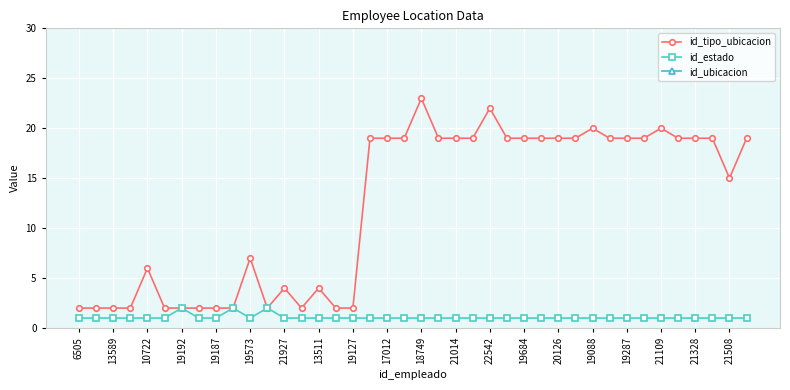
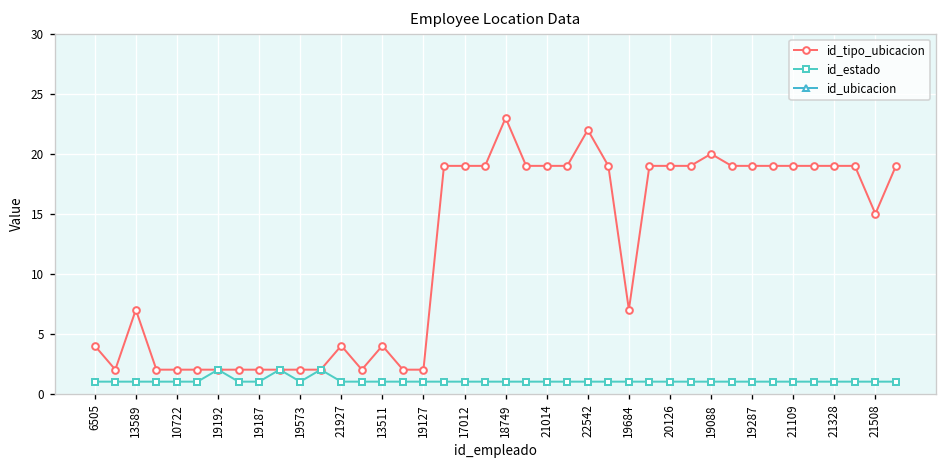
  {
    "id_tipo_ubicacion": {
-     "6505": 2,
-     "13589": 2,
-     "10722": 6,
+     "6505": 4,
+     "13589": 7,
+     "10722": 2,
      "19187": 2,
-     "19573": 7,
+     "19573": 2,
      "21927": 4,
      "13511": 4,
      "19127": 2,
      "17012": 19,
      "18749": 23,
      "21014": 19,
      "22542": 22,
-     "19684": 19,
+     "19684": 7,
      "20126": 19,
      "19088": 20,
      "19287": 19,
-     "21109": 20,
+     "21109": 19,
      "21328": 19,
      "21508": 15
    }
  }
